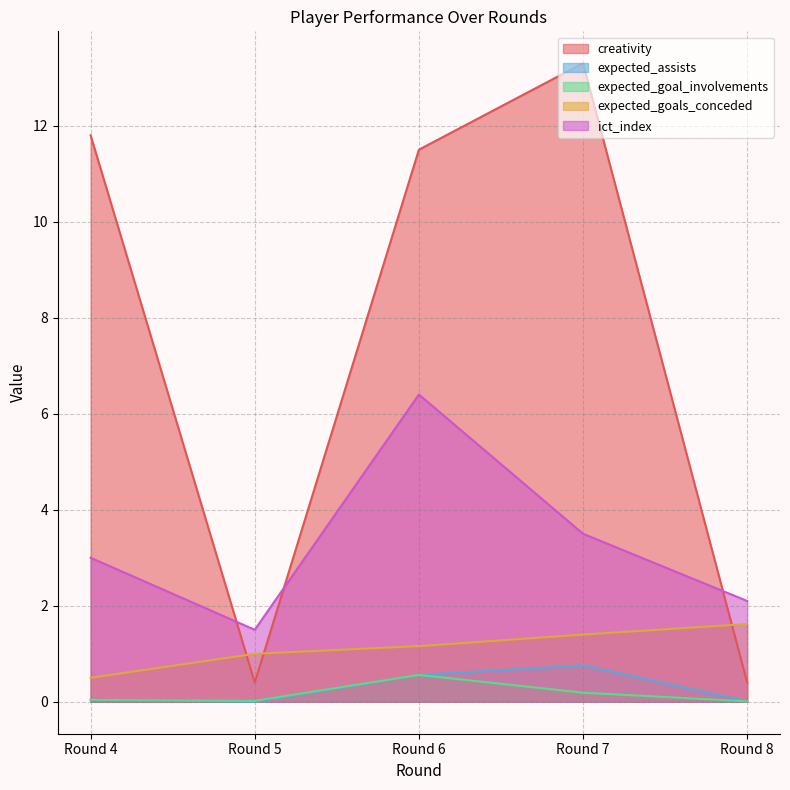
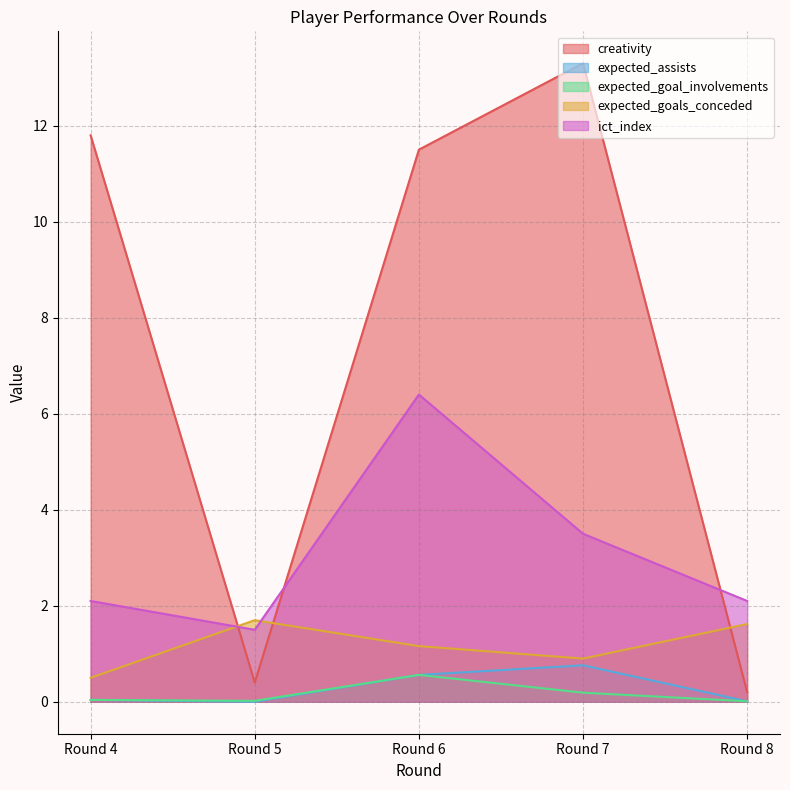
  {
    "creativity": {
      "Round 4": 11.8,
      "Round 5": 0.4,
      "Round 6": 11.5,
-     "Round 8": 0.4
+     "Round 8": 0.2
    },
    "expected_assists": {
      "Round 7": 0.8
    },
    "expected_goal_involvements": {
      "Round 7": 0.2
    },
    "expected_goals_conceded": {
      "Round 4": 0.5,
-     "Round 5": 1.0,
+     "Round 5": 1.7,
      "Round 6": 1.2,
-     "Round 7": 1.4,
+     "Round 7": 0.9,
      "Round 8": 1.6
    },
    "ict_index": {
-     "Round 4": 3.0,
+     "Round 4": 2.1,
      "Round 5": 1.5,
      "Round 6": 6.4,
      "Round 7": 3.5,
      "Round 8": 2.1
    }
  }
